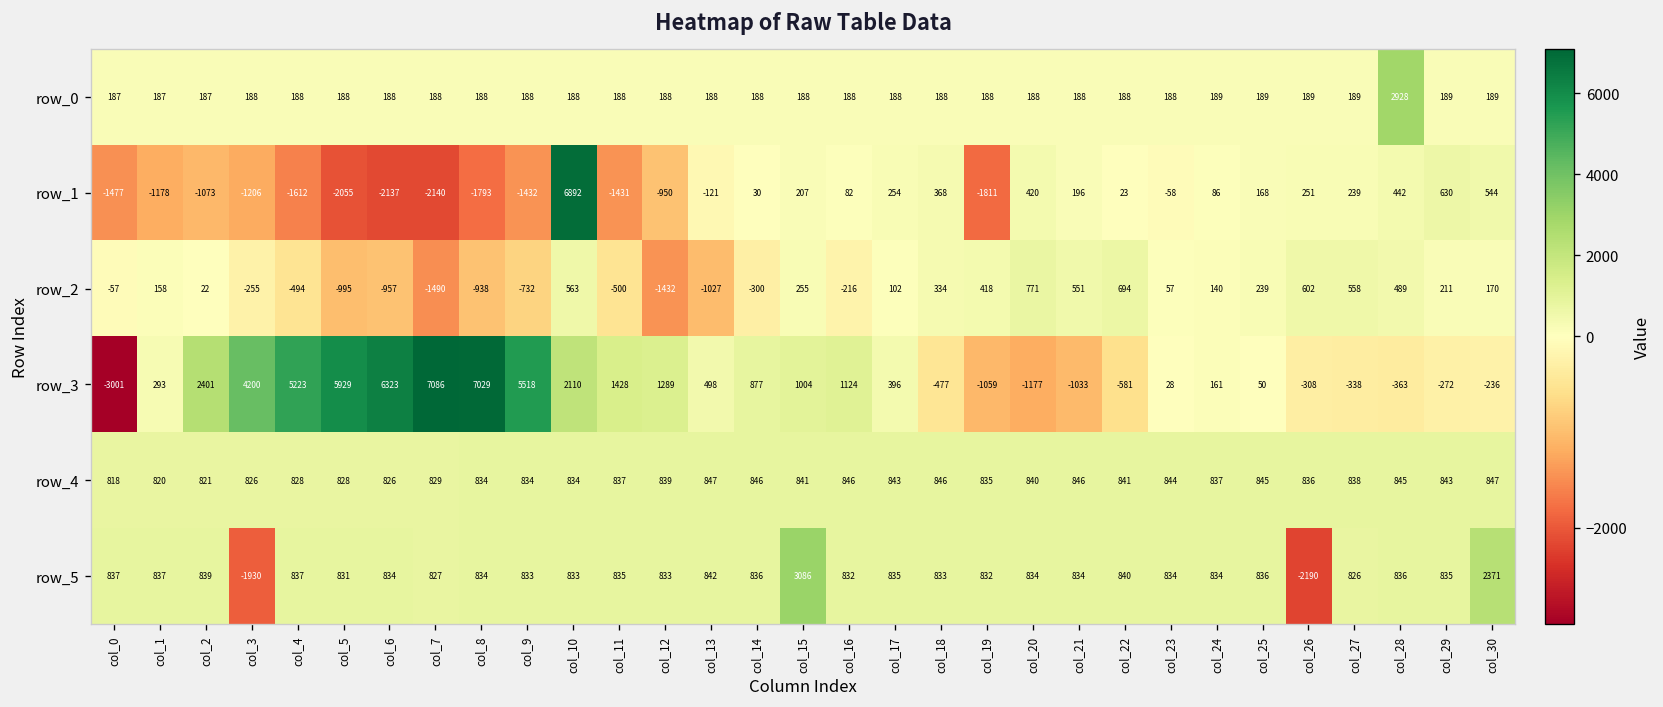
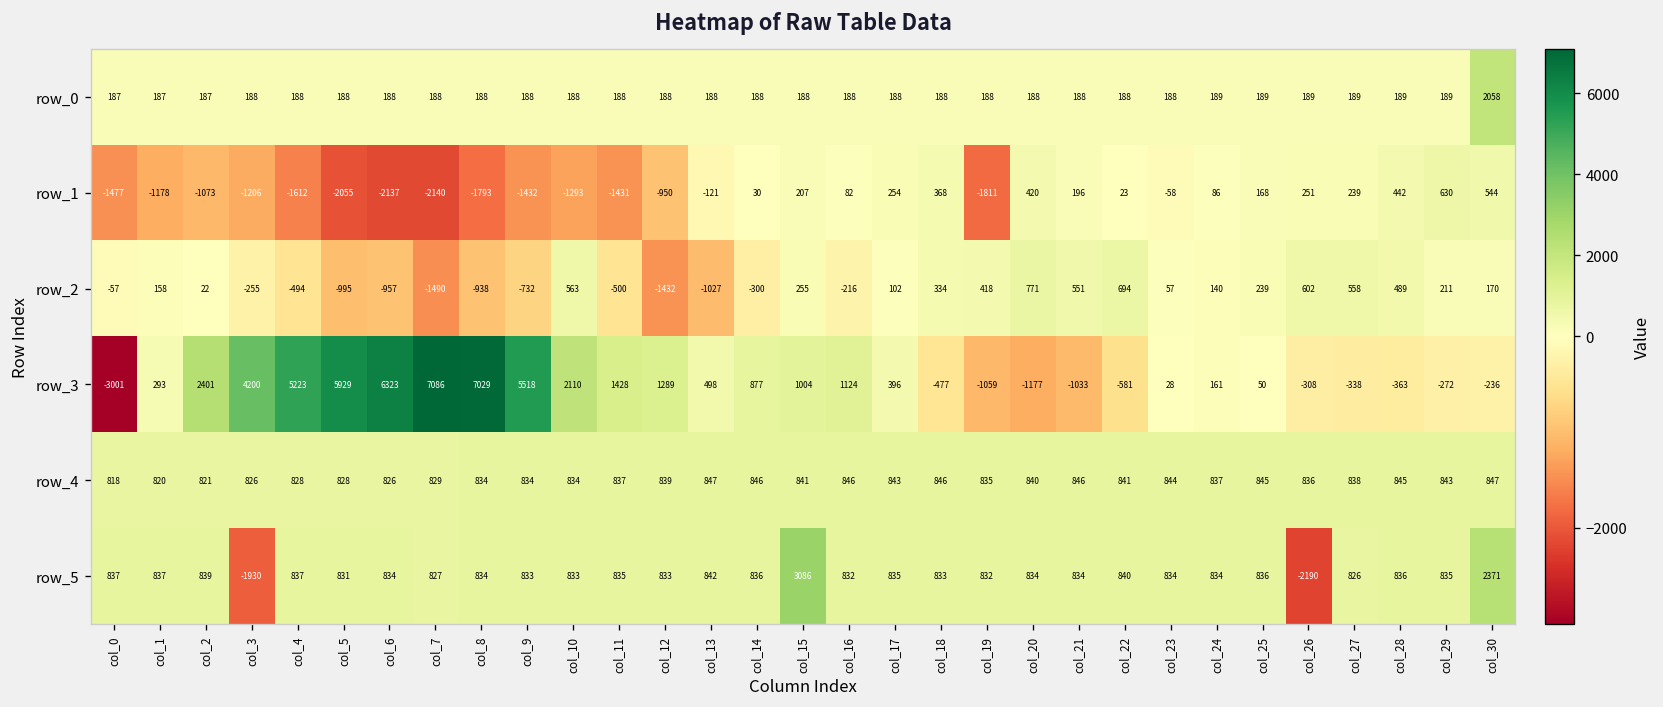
  {
    "row_0": {
      "col_0": 187,
      "col_1": 187,
      "col_2": 187,
      "col_3": 188,
      "col_4": 188,
      "col_5": 188,
      "col_6": 188,
      "col_7": 188,
      "col_8": 188,
      "col_9": 188,
      "col_10": 188,
      "col_11": 188,
      "col_12": 188,
      "col_13": 188,
      "col_14": 188,
      "col_15": 188,
      "col_16": 188,
      "col_17": 188,
      "col_18": 188,
      "col_19": 188,
      "col_20": 188,
      "col_21": 188,
      "col_22": 188,
      "col_23": 188,
      "col_24": 189,
      "col_25": 189,
      "col_26": 189,
      "col_27": 189,
-     "col_28": 2928,
+     "col_28": 189,
      "col_29": 189,
-     "col_30": 189
+     "col_30": 2058
    },
    "row_1": {
      "col_0": -1477,
      "col_1": -1178,
      "col_2": -1073,
      "col_3": -1206,
      "col_4": -1612,
      "col_5": -2055,
      "col_6": -2137,
      "col_7": -2140,
      "col_8": -1793,
      "col_9": -1432,
-     "col_10": 6892,
+     "col_10": -1293,
      "col_11": -1431,
      "col_12": -950,
      "col_13": -121,
      "col_14": 30,
      "col_15": 207,
      "col_16": 82,
      "col_17": 254,
      "col_18": 368,
      "col_19": -1811,
      "col_20": 420,
      "col_21": 196,
      "col_22": 23,
      "col_23": -58,
      "col_24": 86,
      "col_25": 168,
      "col_26": 251,
      "col_27": 239,
      "col_28": 442,
      "col_29": 630,
      "col_30": 544
    },
    "row_2": {
      "col_0": -57,
      "col_1": 158,
      "col_2": 22,
      "col_3": -255,
      "col_4": -494,
      "col_5": -995,
      "col_6": -957,
      "col_7": -1490,
      "col_8": -938,
      "col_9": -732,
      "col_10": 563,
      "col_11": -500,
      "col_12": -1432,
      "col_13": -1027,
      "col_14": -300,
      "col_15": 255,
      "col_16": -216,
      "col_17": 102,
      "col_18": 334,
      "col_19": 418,
      "col_20": 771,
      "col_21": 551,
      "col_22": 694,
      "col_23": 57,
      "col_24": 140,
      "col_25": 239,
      "col_26": 602,
      "col_27": 558,
      "col_28": 489,
      "col_29": 211,
      "col_30": 170
    },
    "row_3": {
      "col_0": -3001,
      "col_1": 293,
      "col_2": 2401,
      "col_3": 4200,
      "col_4": 5223,
      "col_5": 5929,
      "col_6": 6323,
      "col_7": 7086,
      "col_8": 7029,
      "col_9": 5518,
      "col_10": 2110,
      "col_11": 1428,
      "col_12": 1289,
      "col_13": 498,
      "col_14": 877,
      "col_15": 1004,
      "col_16": 1124,
      "col_17": 396,
      "col_18": -477,
      "col_19": -1059,
      "col_20": -1177,
      "col_21": -1033,
      "col_22": -581,
      "col_23": 28,
      "col_24": 161,
      "col_25": 50,
      "col_26": -308,
      "col_27": -338,
      "col_28": -363,
      "col_29": -272,
      "col_30": -236
    },
    "row_4": {
      "col_0": 818,
      "col_1": 820,
      "col_2": 821,
      "col_3": 826,
      "col_4": 828,
      "col_5": 828,
      "col_6": 826,
      "col_7": 829,
      "col_8": 834,
      "col_9": 834,
      "col_10": 834,
      "col_11": 837,
      "col_12": 839,
      "col_13": 847,
      "col_14": 846,
      "col_15": 841,
      "col_16": 846,
      "col_17": 843,
      "col_18": 846,
      "col_19": 835,
      "col_20": 840,
      "col_21": 846,
      "col_22": 841,
      "col_23": 844,
      "col_24": 837,
      "col_25": 845,
      "col_26": 836,
      "col_27": 838,
      "col_28": 845,
      "col_29": 843,
      "col_30": 847
    },
    "row_5": {
      "col_0": 837,
      "col_1": 837,
      "col_2": 839,
      "col_3": -1930,
      "col_4": 837,
      "col_5": 831,
      "col_6": 834,
      "col_7": 827,
      "col_8": 834,
      "col_9": 833,
      "col_10": 833,
      "col_11": 835,
      "col_12": 833,
      "col_13": 842,
      "col_14": 836,
      "col_15": 3086,
      "col_16": 832,
      "col_17": 835,
      "col_18": 833,
      "col_19": 832,
      "col_20": 834,
      "col_21": 834,
      "col_22": 840,
      "col_23": 834,
      "col_24": 834,
      "col_25": 836,
      "col_26": -2190,
      "col_27": 826,
      "col_28": 836,
      "col_29": 835,
      "col_30": 2371
    }
  }
